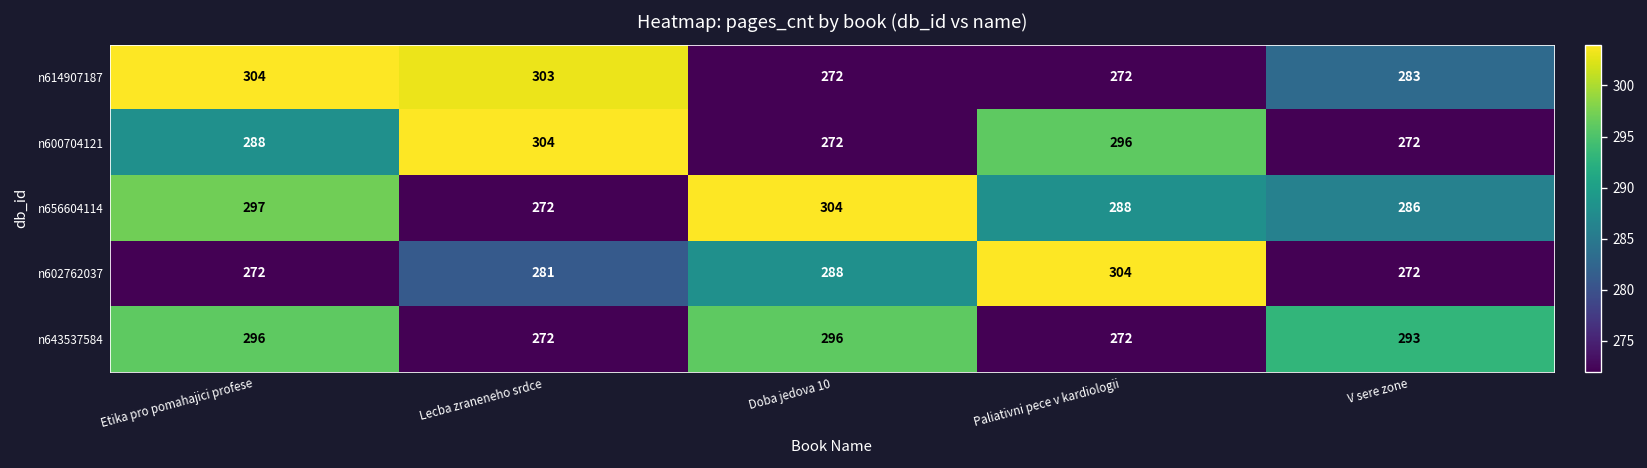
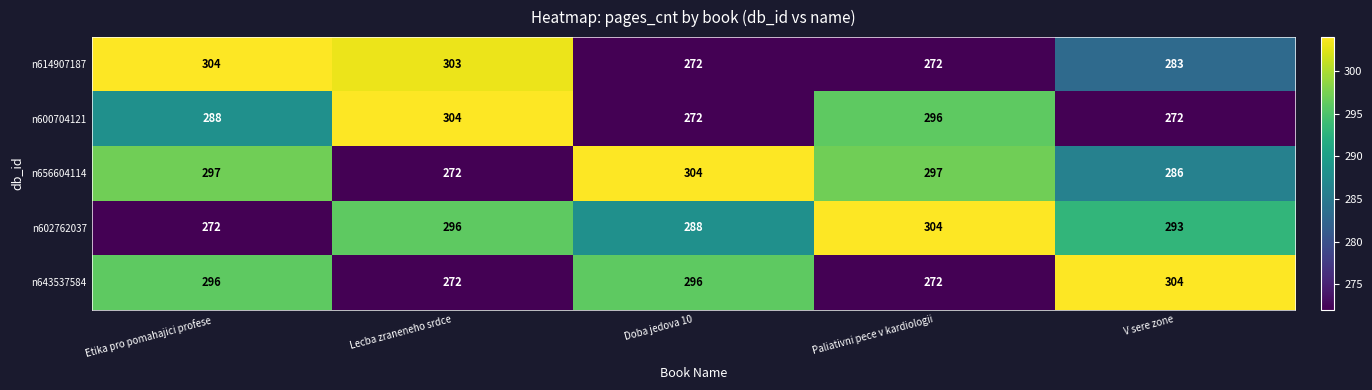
  {
    "n614907187": {
      "Etika pro pomahajici profese": 304,
      "Lecba zraneneho srdce": 303,
      "Doba jedova 10": 272,
      "Paliativni pece v kardiologii": 272,
      "V sere zone": 283
    },
    "n600704121": {
      "Etika pro pomahajici profese": 288,
      "Lecba zraneneho srdce": 304,
      "Doba jedova 10": 272,
      "Paliativni pece v kardiologii": 296,
      "V sere zone": 272
    },
    "n656604114": {
      "Etika pro pomahajici profese": 297,
      "Lecba zraneneho srdce": 272,
      "Doba jedova 10": 304,
-     "Paliativni pece v kardiologii": 288,
+     "Paliativni pece v kardiologii": 297,
      "V sere zone": 286
    },
    "n602762037": {
      "Etika pro pomahajici profese": 272,
-     "Lecba zraneneho srdce": 281,
+     "Lecba zraneneho srdce": 296,
      "Doba jedova 10": 288,
      "Paliativni pece v kardiologii": 304,
-     "V sere zone": 272
+     "V sere zone": 293
    },
    "n643537584": {
      "Etika pro pomahajici profese": 296,
      "Lecba zraneneho srdce": 272,
      "Doba jedova 10": 296,
      "Paliativni pece v kardiologii": 272,
-     "V sere zone": 293
+     "V sere zone": 304
    }
  }
